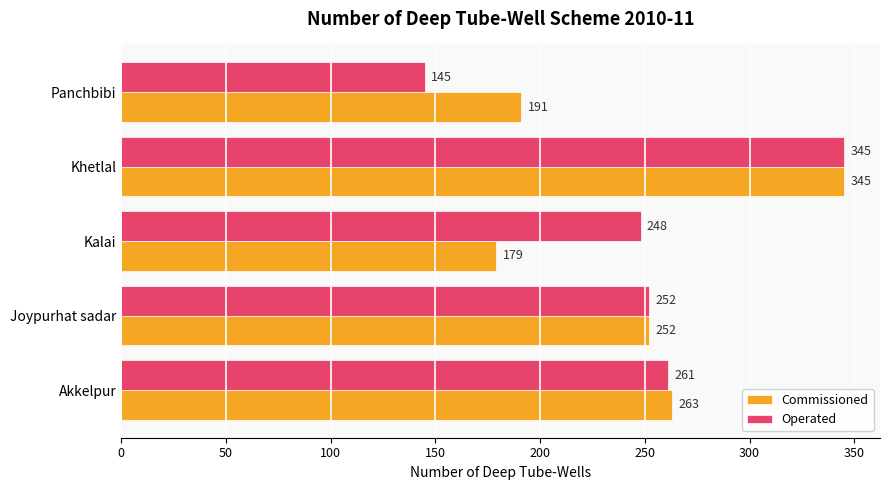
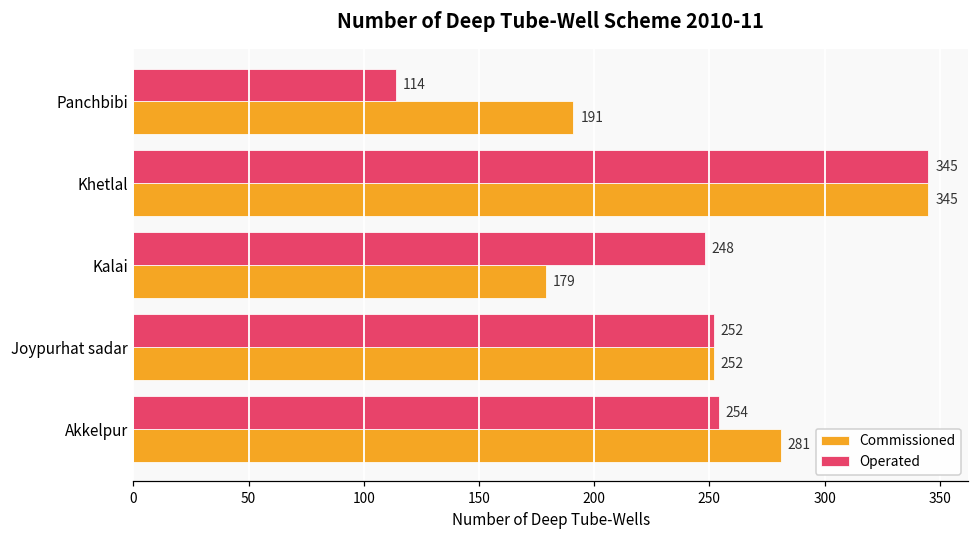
  {
    "Commissioned": {
      "Panchbibi": 191,
      "Khetlal": 345,
      "Kalai": 179,
      "Joypurhat sadar": 252,
-     "Akkelpur": 263
+     "Akkelpur": 281
    },
    "Operated": {
-     "Panchbibi": 145,
+     "Panchbibi": 114,
      "Khetlal": 345,
      "Kalai": 248,
      "Joypurhat sadar": 252,
-     "Akkelpur": 261
+     "Akkelpur": 254
    }
  }
